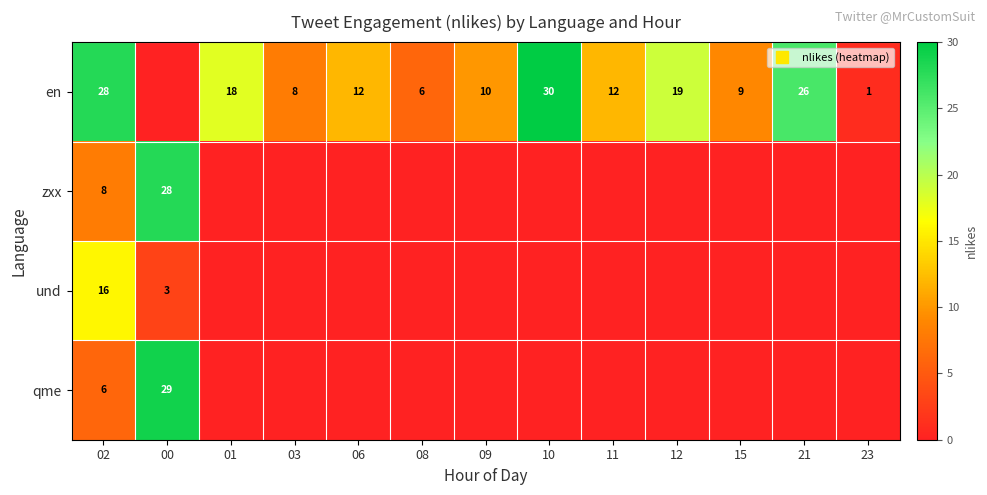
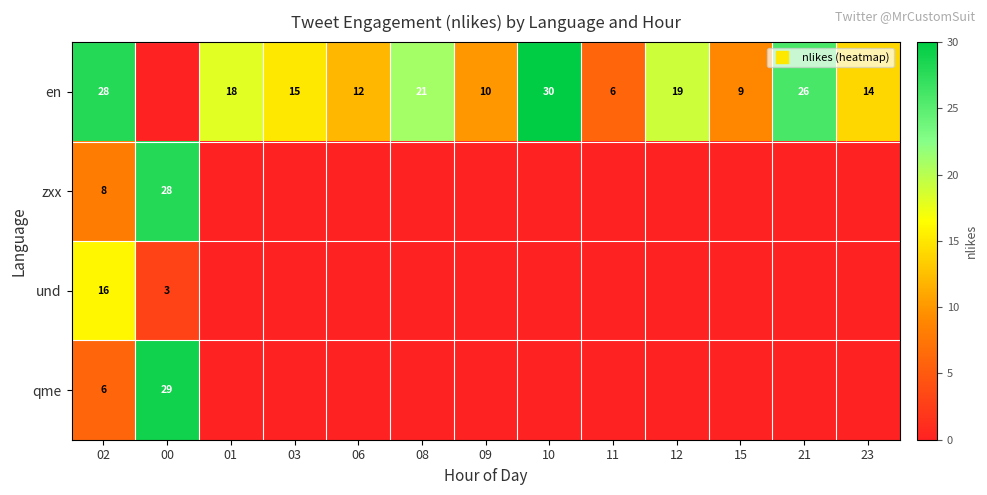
  {
    "en": {
      "02": 28,
      "01": 18,
-     "03": 8,
+     "03": 15,
      "06": 12,
-     "08": 6,
+     "08": 21,
      "09": 10,
      "10": 30,
-     "11": 12,
+     "11": 6,
      "12": 19,
      "15": 9,
      "21": 26,
-     "23": 1
+     "23": 14
    },
    "zxx": {
      "02": 8,
      "00": 28
    },
    "und": {
      "02": 16,
      "00": 3
    },
    "qme": {
      "02": 6,
      "00": 29
    }
  }
